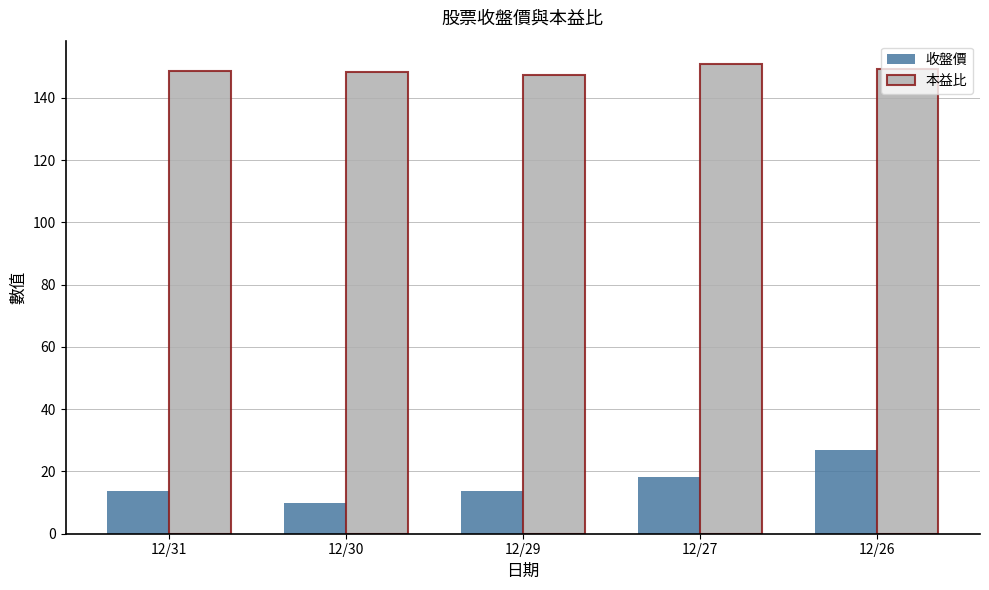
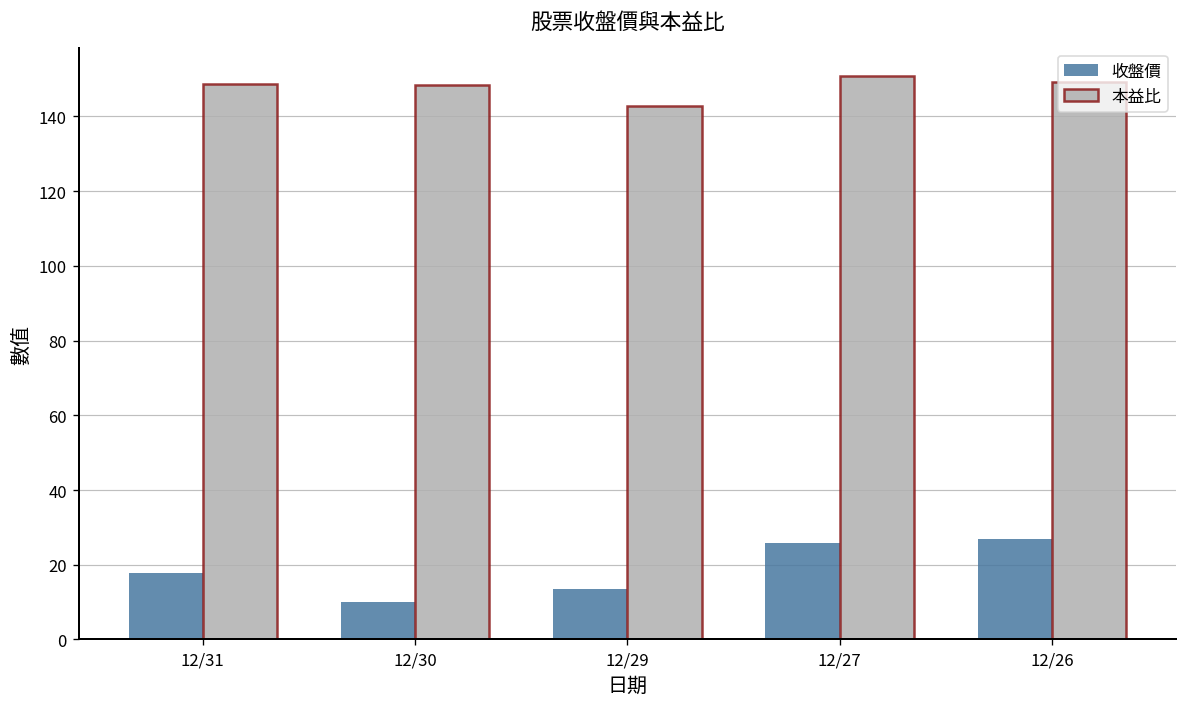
  {
    "收盤價": {
-     "12/31": 14,
+     "12/31": 18,
      "12/30": 10,
      "12/29": 14,
-     "12/27": 18,
+     "12/27": 26,
      "12/26": 27
    },
    "本益比": {
      "12/31": 149,
      "12/30": 148,
-     "12/29": 148,
+     "12/29": 143,
      "12/27": 151
    }
  }
